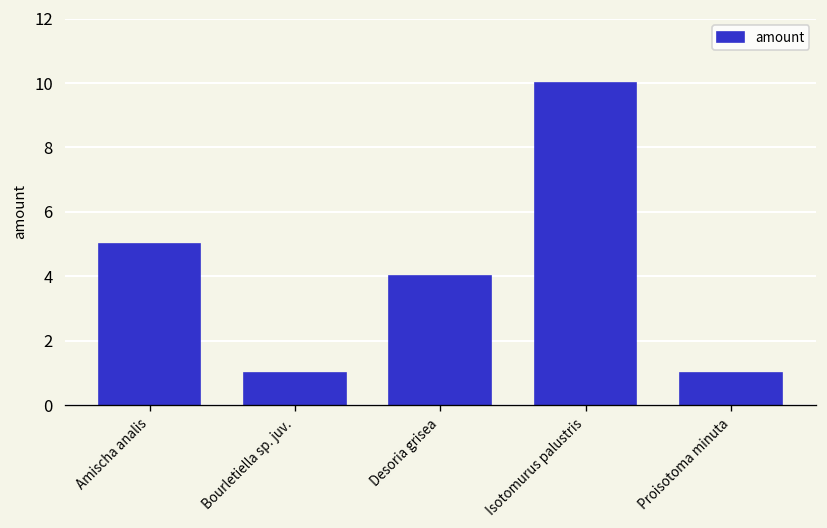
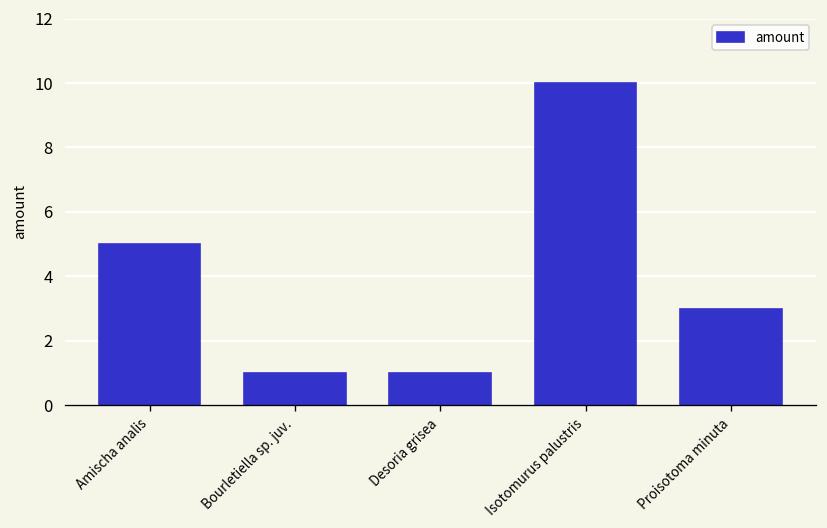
  {
    "Amischa analis": 5,
    "Bourletiella sp. juv.": 1,
-   "Desoria grisea": 4,
+   "Desoria grisea": 1,
    "Isotomurus palustris": 10,
-   "Proisotoma minuta": 1
+   "Proisotoma minuta": 3
  }
